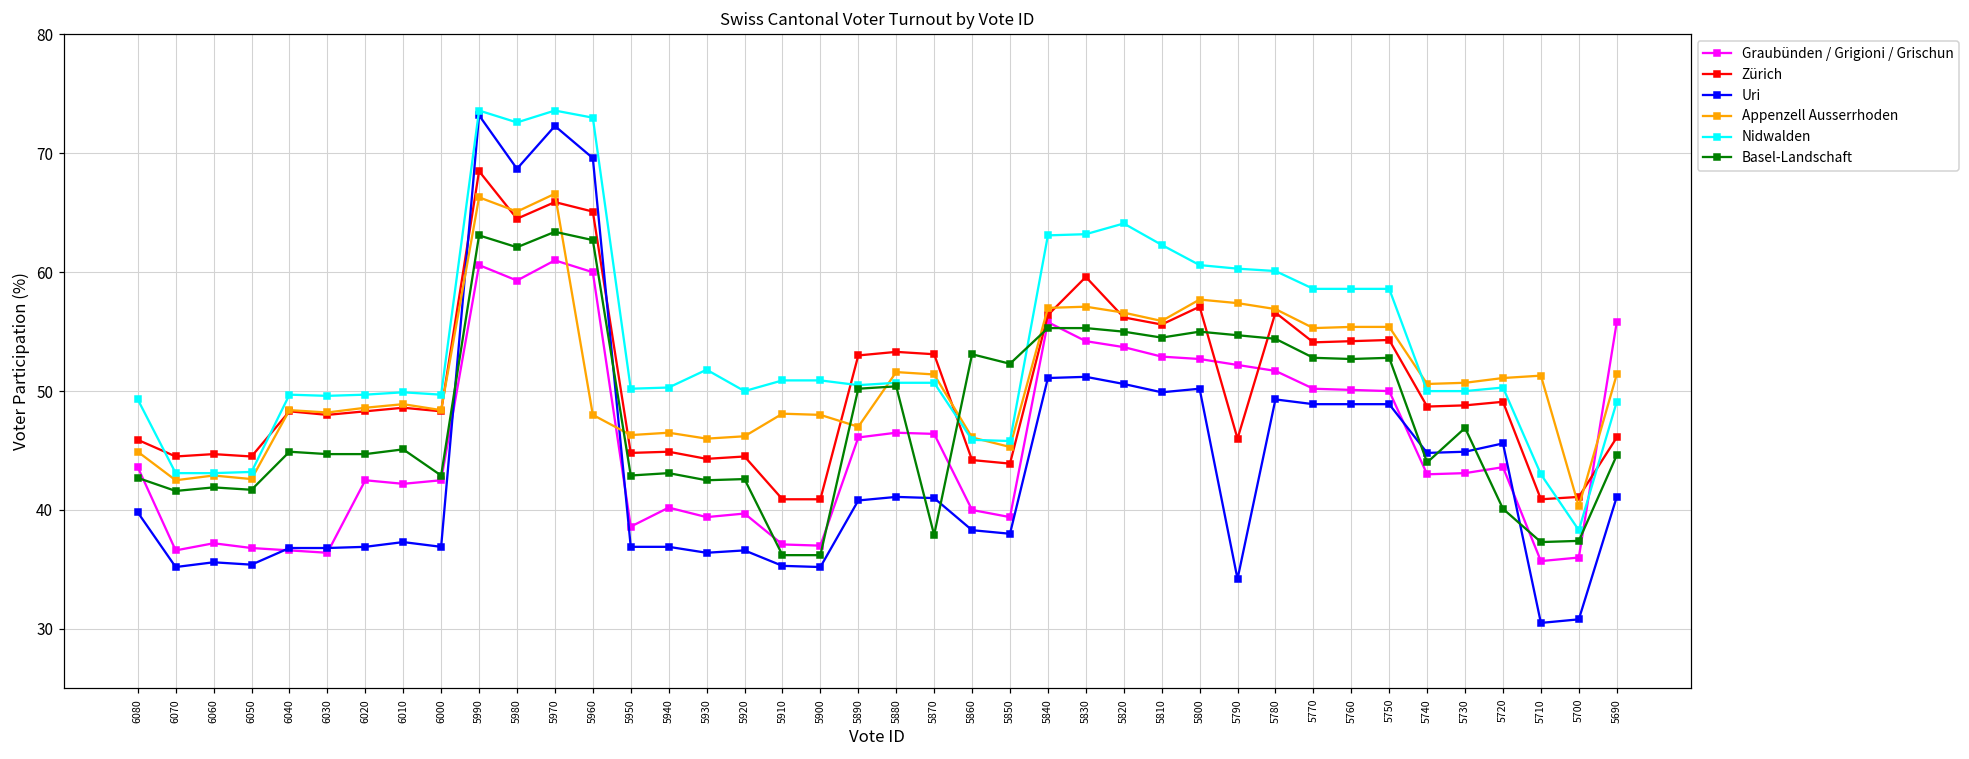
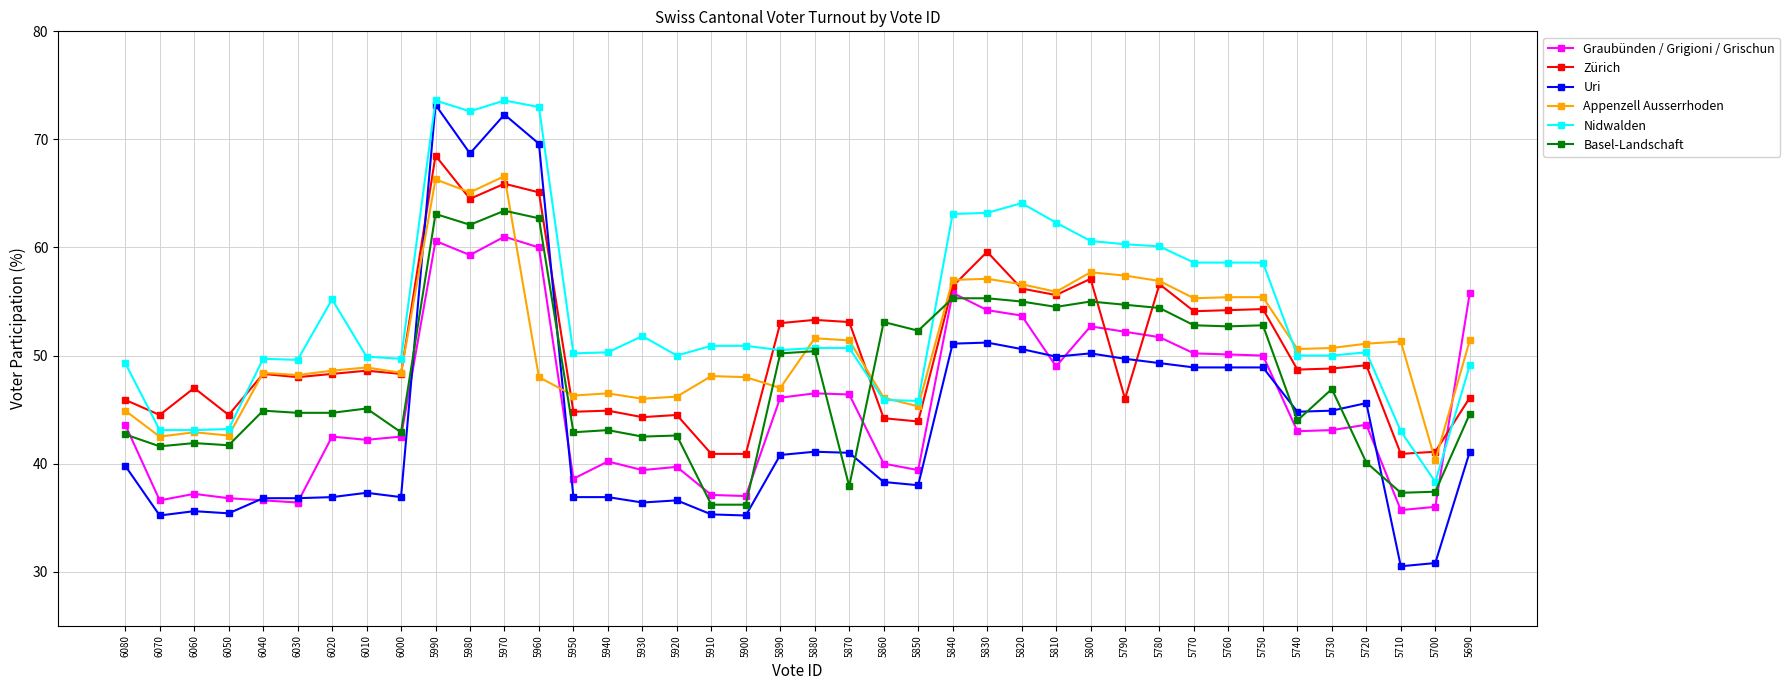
  {
    "Graubünden / Grigioni / Grischun": {
      "6080": 43.6,
      "6070": 36.6,
      "6060": 37.2,
      "6050": 36.8,
      "6030": 36.4,
      "6020": 42.5,
      "6010": 42.2,
      "6000": 42.5,
      "5990": 60.6,
      "5980": 59.3,
      "5970": 61.0,
      "5960": 60.0,
      "5950": 38.6,
      "5940": 40.2,
      "5930": 39.4,
      "5920": 39.7,
      "5910": 37.1,
      "5900": 37.0,
      "5890": 46.1,
      "5880": 46.5,
      "5870": 46.4,
      "5860": 40.0,
      "5850": 39.4,
      "5840": 55.8,
      "5830": 54.2,
      "5820": 53.7,
-     "5810": 52.9,
+     "5810": 49.0,
      "5800": 52.7,
      "5790": 52.2,
      "5780": 51.7,
      "5770": 50.2,
      "5760": 50.1,
      "5750": 50.0,
      "5740": 43.0,
      "5730": 43.1,
      "5720": 43.6,
      "5710": 35.7,
      "5700": 36.0,
      "5690": 55.8
    },
    "Zürich": {
      "6080": 45.9,
      "6070": 44.5,
-     "6060": 44.7,
+     "6060": 47.0,
      "6050": 44.5,
      "6020": 48.3,
      "6010": 48.6,
      "5990": 68.5,
      "5980": 64.5,
      "5970": 65.9,
      "5960": 65.1,
      "5950": 44.8,
      "5940": 44.9,
      "5930": 44.3,
      "5920": 44.5,
      "5910": 40.9,
      "5900": 40.9,
      "5890": 53.0,
      "5880": 53.3,
      "5870": 53.1,
      "5860": 44.2,
      "5850": 43.9,
      "5840": 56.4,
      "5830": 59.6,
      "5820": 56.2,
      "5810": 55.6,
      "5800": 57.1,
      "5790": 46.0,
      "5780": 56.6,
      "5770": 54.1,
      "5760": 54.2,
      "5750": 54.3,
      "5740": 48.7,
      "5730": 48.8,
      "5720": 49.1,
      "5710": 40.9,
      "5700": 41.1,
      "5690": 46.1
    },
    "Uri": {
      "6080": 39.8,
      "6070": 35.2,
      "6060": 35.6,
      "6050": 35.4,
      "6030": 36.8,
      "6020": 36.9,
      "6010": 37.3,
      "6000": 36.9,
      "5990": 73.2,
      "5980": 68.7,
      "5970": 72.3,
      "5960": 69.6,
      "5950": 36.9,
      "5940": 36.9,
      "5930": 36.4,
      "5920": 36.6,
      "5910": 35.3,
      "5900": 35.2,
      "5890": 40.8,
      "5880": 41.1,
      "5870": 41.0,
      "5860": 38.3,
      "5850": 38.0,
      "5840": 51.1,
      "5830": 51.2,
      "5820": 50.6,
      "5810": 49.9,
      "5800": 50.2,
-     "5790": 34.2,
+     "5790": 49.7,
      "5780": 49.3,
      "5770": 48.9,
      "5760": 48.9,
      "5750": 48.9,
      "5740": 44.8,
      "5730": 44.9,
      "5720": 45.6,
      "5710": 30.5,
      "5700": 30.8,
      "5690": 41.1
    },
    "Nidwalden": {
      "6080": 49.3,
      "6070": 43.1,
      "6050": 43.2,
      "6040": 49.7,
      "6030": 49.6,
-     "6020": 49.7,
+     "6020": 55.2,
      "6010": 49.9,
      "6000": 49.7,
      "5990": 73.6,
      "5980": 72.6,
      "5970": 73.6,
      "5960": 73.0,
      "5950": 50.2,
      "5940": 50.3,
      "5930": 51.8,
      "5920": 50.0,
      "5910": 50.9,
      "5900": 50.9,
      "5890": 50.5,
      "5880": 50.7,
      "5870": 50.7,
      "5850": 45.8,
      "5840": 63.1,
      "5830": 63.2,
      "5820": 64.1,
      "5810": 62.3,
      "5800": 60.6,
      "5790": 60.3,
      "5780": 60.1,
      "5770": 58.6,
      "5760": 58.6,
      "5750": 58.6,
      "5740": 50.0,
      "5730": 50.0,
      "5720": 50.3,
      "5710": 43.0,
      "5700": 38.3,
      "5690": 49.1
    }
  }
